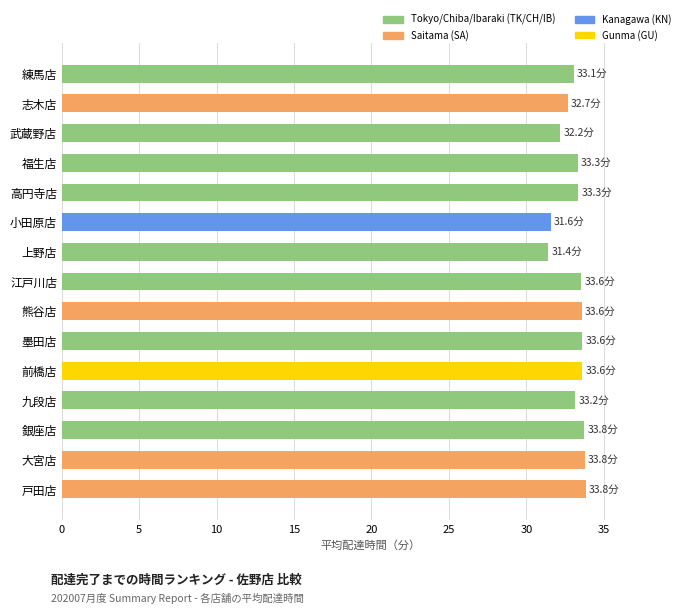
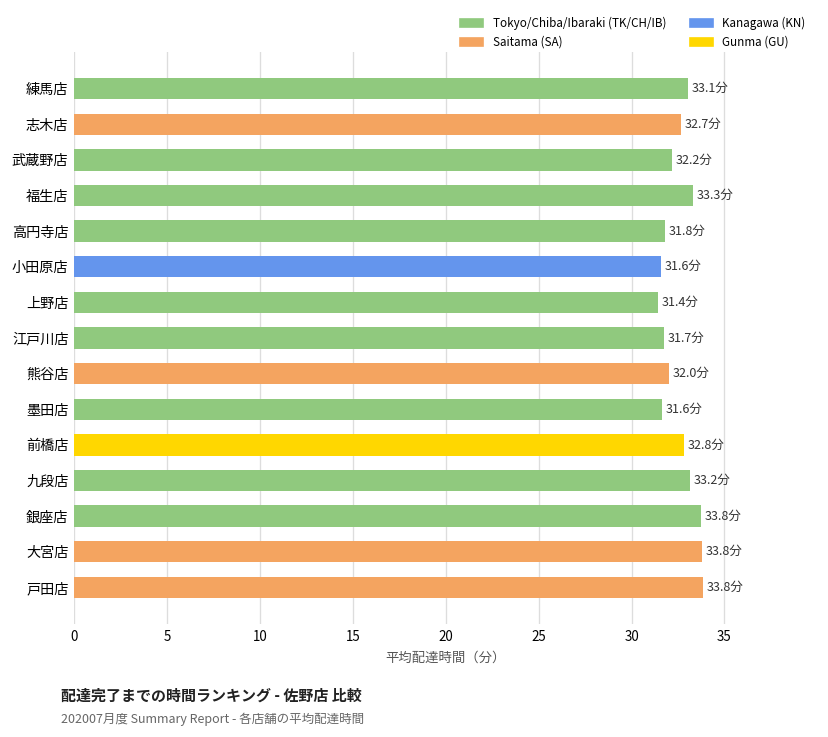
  {
    "練馬店": "33.1分",
    "志木店": "32.7分",
    "武蔵野店": "32.2分",
    "福生店": "33.3分",
-   "高円寺店": "33.3分",
+   "高円寺店": "31.8分",
    "小田原店": "31.6分",
    "上野店": "31.4分",
-   "江戸川店": "33.6分",
-   "熊谷店": "33.6分",
-   "墨田店": "33.6分",
-   "前橋店": "33.6分",
+   "江戸川店": "31.7分",
+   "熊谷店": "32.0分",
+   "墨田店": "31.6分",
+   "前橋店": "32.8分",
    "九段店": "33.2分",
    "銀座店": "33.8分",
    "大宮店": "33.8分",
    "戸田店": "33.8分"
  }
